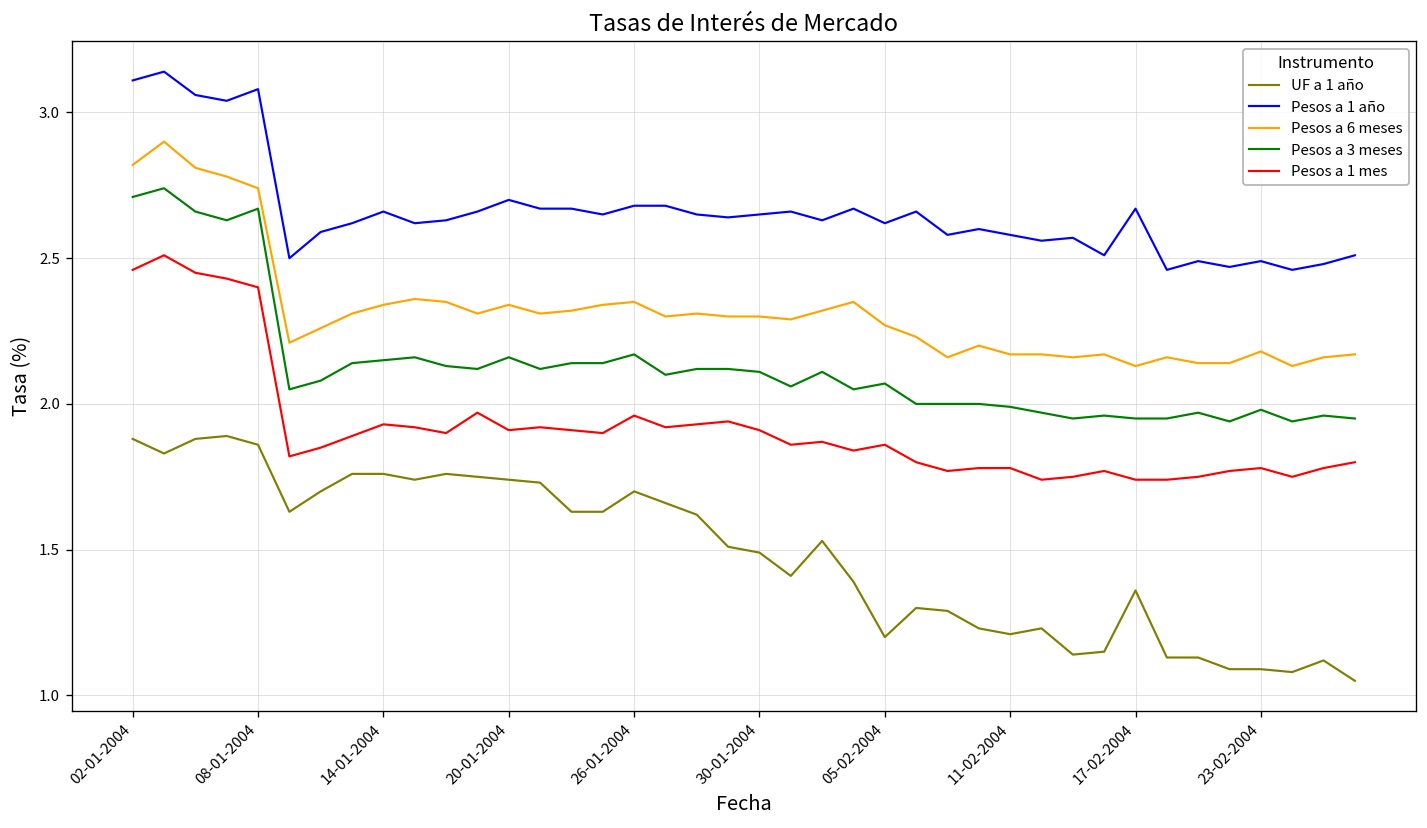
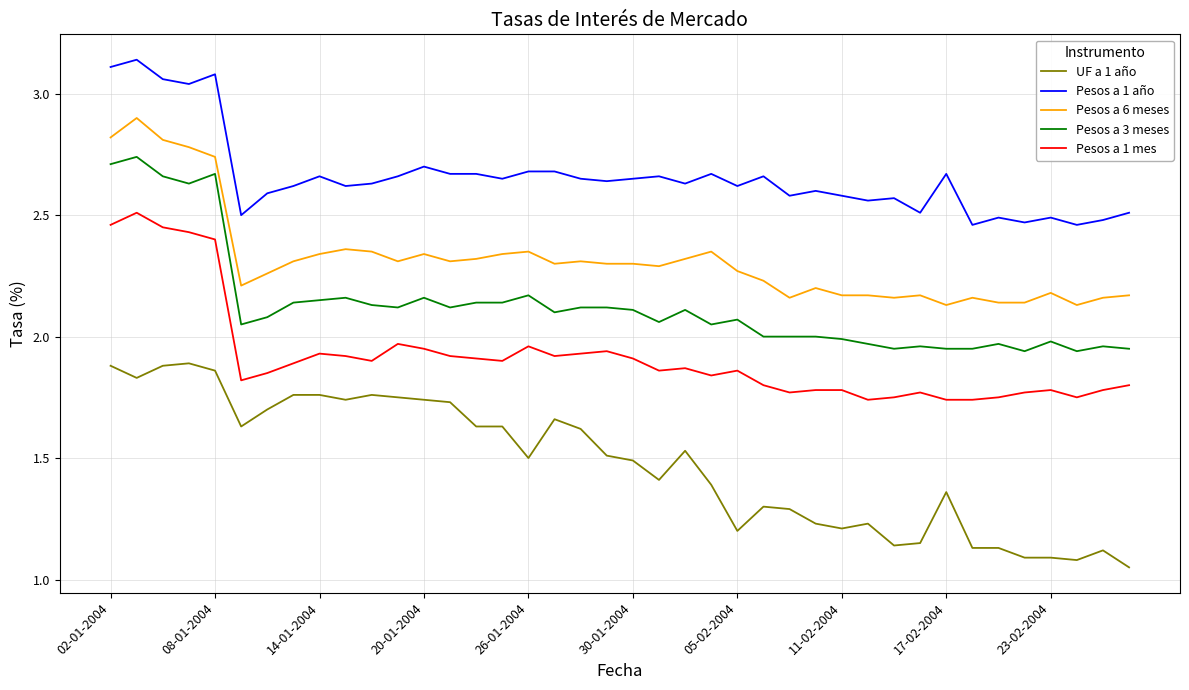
  {
    "UF a 1 año": {
      "02-01-2004": 1.88,
      "08-01-2004": 1.86,
      "14-01-2004": 1.76,
      "20-01-2004": 1.74,
-     "26-01-2004": 1.7,
+     "26-01-2004": 1.5,
      "30-01-2004": 1.5,
      "05-02-2004": 1.2,
      "11-02-2004": 1.2,
      "17-02-2004": 1.36,
      "23-02-2004": 1.1
    },
    "Pesos a 1 año": {
      "02-01-2004": 3.11,
      "08-01-2004": 3.08,
      "14-01-2004": 2.66,
      "20-01-2004": 2.70,
      "26-01-2004": 2.68,
      "30-01-2004": 2.65,
      "05-02-2004": 2.62,
      "11-02-2004": 2.58,
      "17-02-2004": 2.67,
      "23-02-2004": 2.49
    },
    "Pesos a 6 meses": {
      "02-01-2004": 2.82,
      "08-01-2004": 2.74,
      "14-01-2004": 2.34,
      "20-01-2004": 2.34,
      "26-01-2004": 2.35,
      "30-01-2004": 2.30,
      "05-02-2004": 2.27,
      "11-02-2004": 2.17,
      "17-02-2004": 2.13,
      "23-02-2004": 2.18
    },
    "Pesos a 3 meses": {
      "02-01-2004": 2.71,
      "08-01-2004": 2.67,
      "14-01-2004": 2.15,
      "20-01-2004": 2.16,
      "26-01-2004": 2.17,
      "30-01-2004": 2.11,
      "05-02-2004": 2.07,
      "11-02-2004": 1.99,
      "17-02-2004": 1.95,
      "23-02-2004": 1.98
    },
    "Pesos a 1 mes": {
      "02-01-2004": 2.46,
      "08-01-2004": 2.40,
      "14-01-2004": 1.93,
-     "20-01-2004": 1.91,
+     "20-01-2004": 1.95,
      "26-01-2004": 1.96,
      "30-01-2004": 1.91,
      "05-02-2004": 1.86,
      "11-02-2004": 1.78,
      "17-02-2004": 1.74,
      "23-02-2004": 1.78
    }
  }
